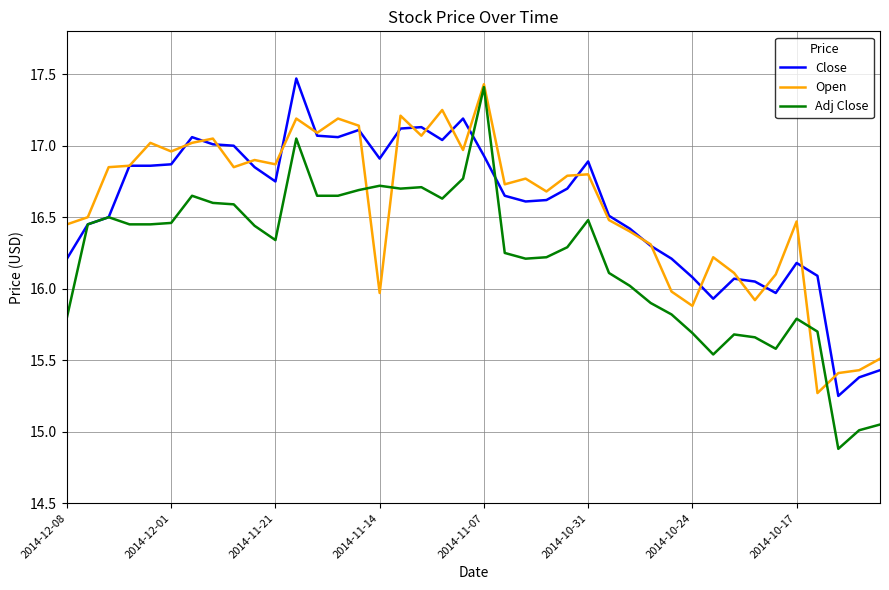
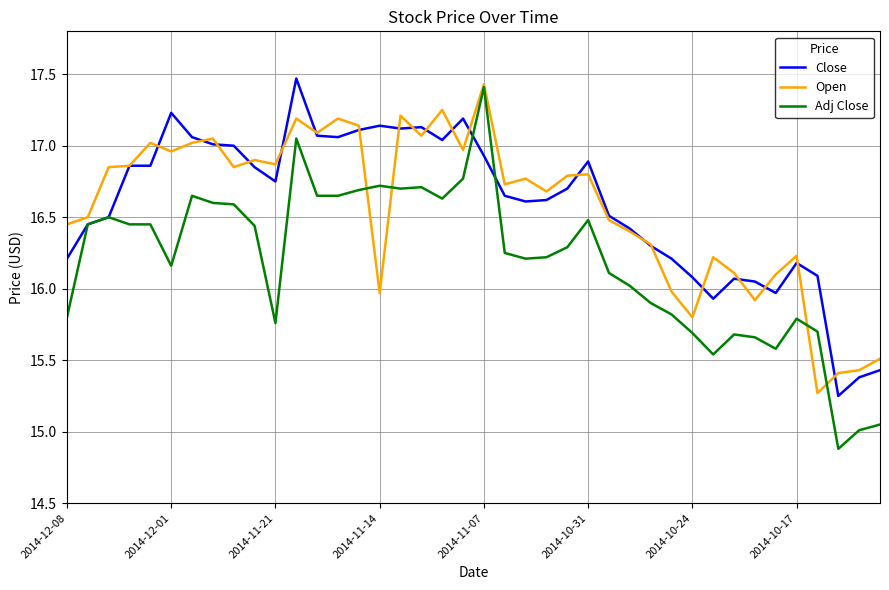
  {
    "Close": {
      "2014-12-08": 16.21,
-     "2014-12-01": 16.87,
+     "2014-12-01": 17.23,
      "2014-11-21": 16.75,
-     "2014-11-14": 16.91,
+     "2014-11-14": 17.14,
      "2014-11-07": 16.93,
      "2014-10-31": 16.89,
      "2014-10-24": 16.08,
      "2014-10-17": 16.18
    },
    "Open": {
      "2014-12-08": 16.45,
      "2014-12-01": 16.96,
      "2014-11-21": 16.87,
      "2014-11-14": 15.97,
      "2014-11-07": 17.43,
      "2014-10-31": 16.80,
-     "2014-10-24": 15.88,
-     "2014-10-17": 16.47
+     "2014-10-24": 15.80,
+     "2014-10-17": 16.23
    },
    "Adj Close": {
      "2014-12-08": 15.80,
-     "2014-12-01": 16.46,
-     "2014-11-21": 16.34,
+     "2014-12-01": 16.16,
+     "2014-11-21": 15.76,
      "2014-11-14": 16.72,
      "2014-11-07": 17.41,
      "2014-10-31": 16.48,
      "2014-10-24": 15.69,
      "2014-10-17": 15.79
    }
  }
